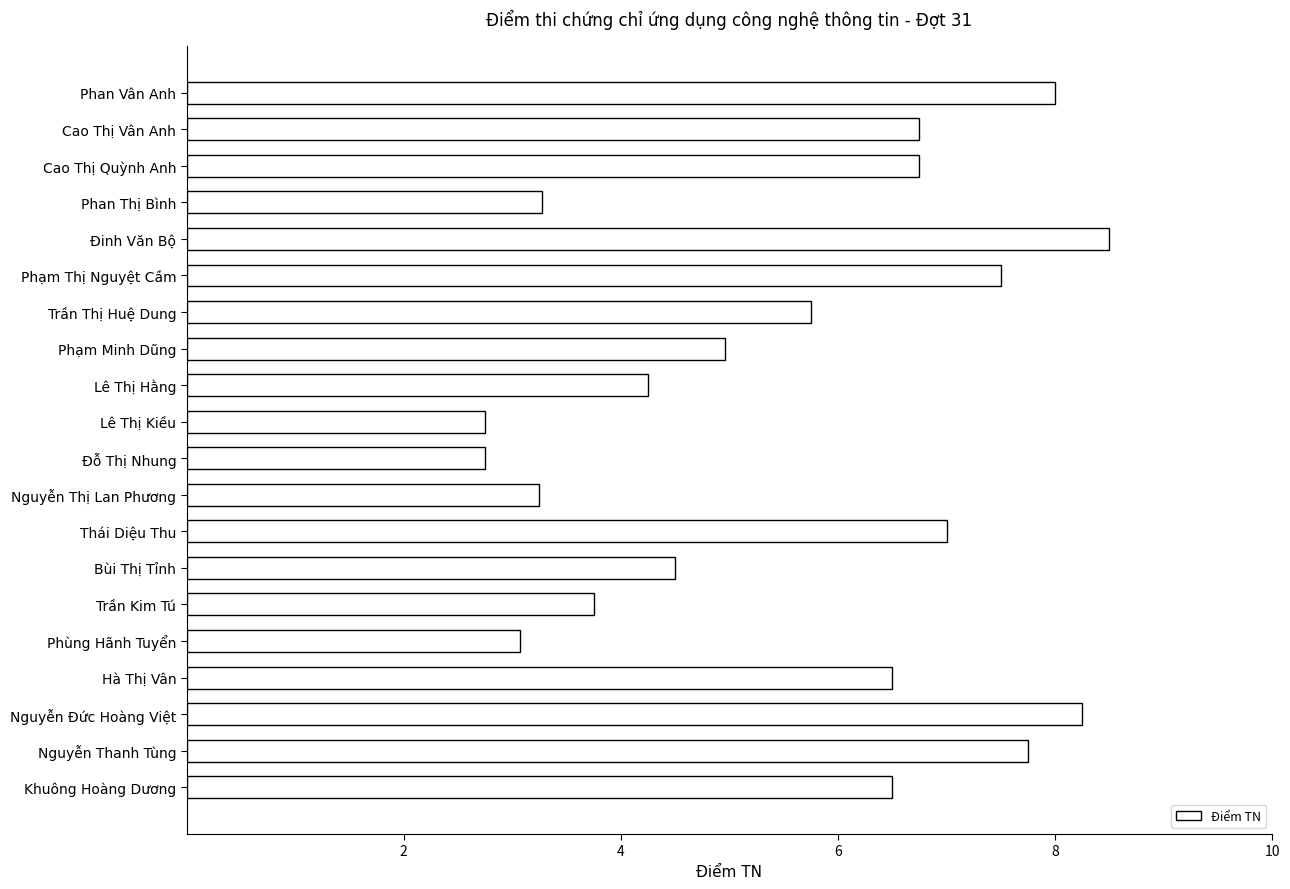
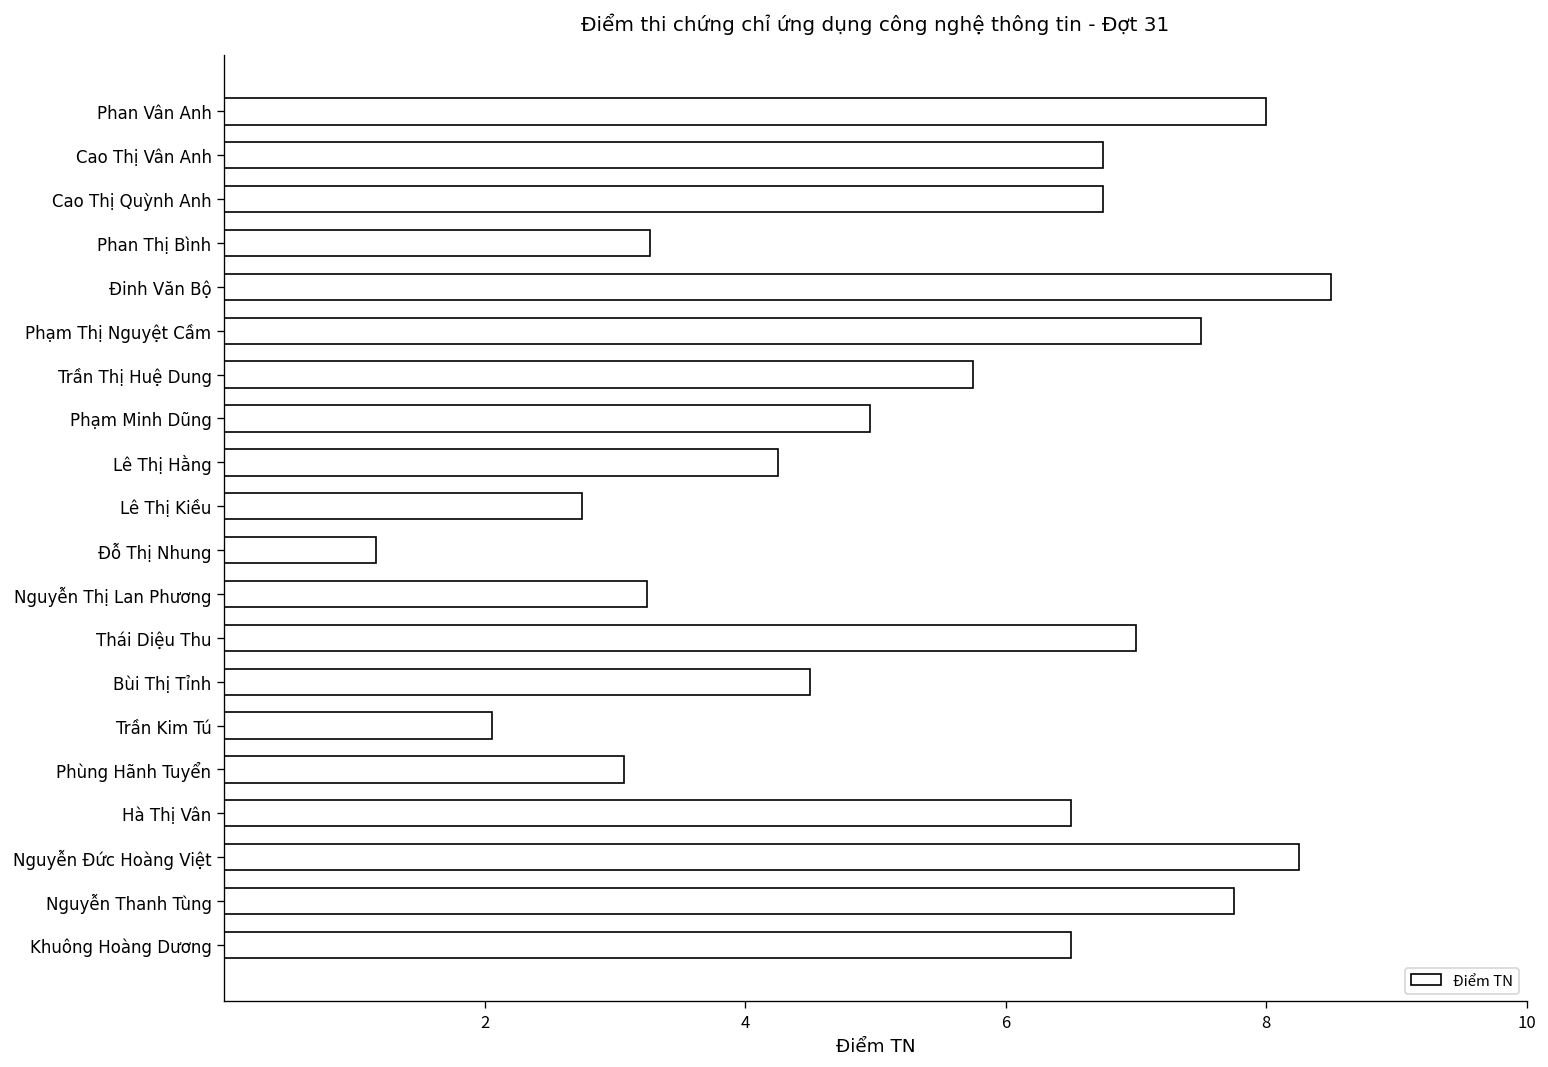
  {
    "Phan Vân Anh": 8.00,
    "Cao Thị Vân Anh": 6.75,
    "Cao Thị Quỳnh Anh": 6.75,
    "Phan Thị Bình": 3.27,
    "Đinh Văn Bộ": 8.50,
    "Phạm Thị Nguyệt Cầm": 7.50,
    "Trần Thị Huệ Dung": 5.75,
    "Phạm Minh Dũng": 4.96,
    "Lê Thị Hằng": 4.25,
    "Lê Thị Kiều": 2.75,
-   "Đỗ Thị Nhung": 2.75,
+   "Đỗ Thị Nhung": 1.17,
    "Nguyễn Thị Lan Phương": 3.25,
    "Thái Diệu Thu": 7.00,
    "Bùi Thị Tỉnh": 4.50,
-   "Trần Kim Tú": 3.75,
+   "Trần Kim Tú": 2.06,
    "Phùng Hãnh Tuyển": 3.07,
    "Hà Thị Vân": 6.50,
    "Nguyễn Đức Hoàng Việt": 8.25,
    "Nguyễn Thanh Tùng": 7.75,
    "Khuông Hoàng Dương": 6.50
  }
